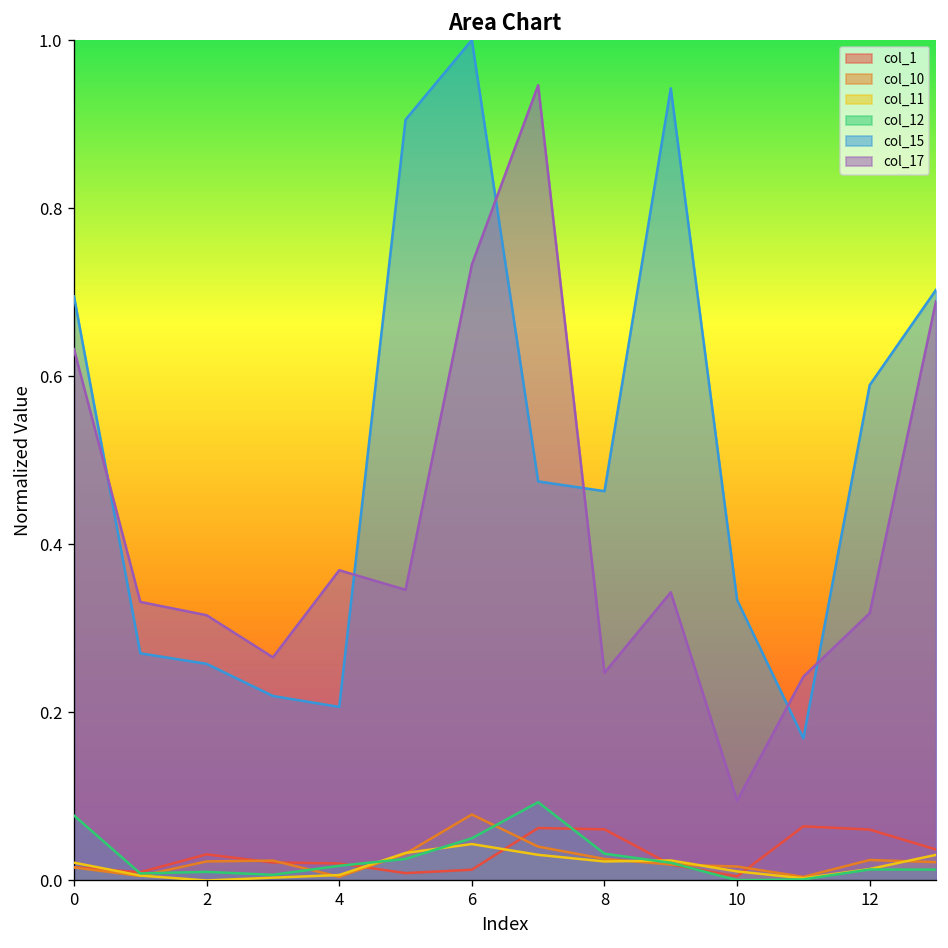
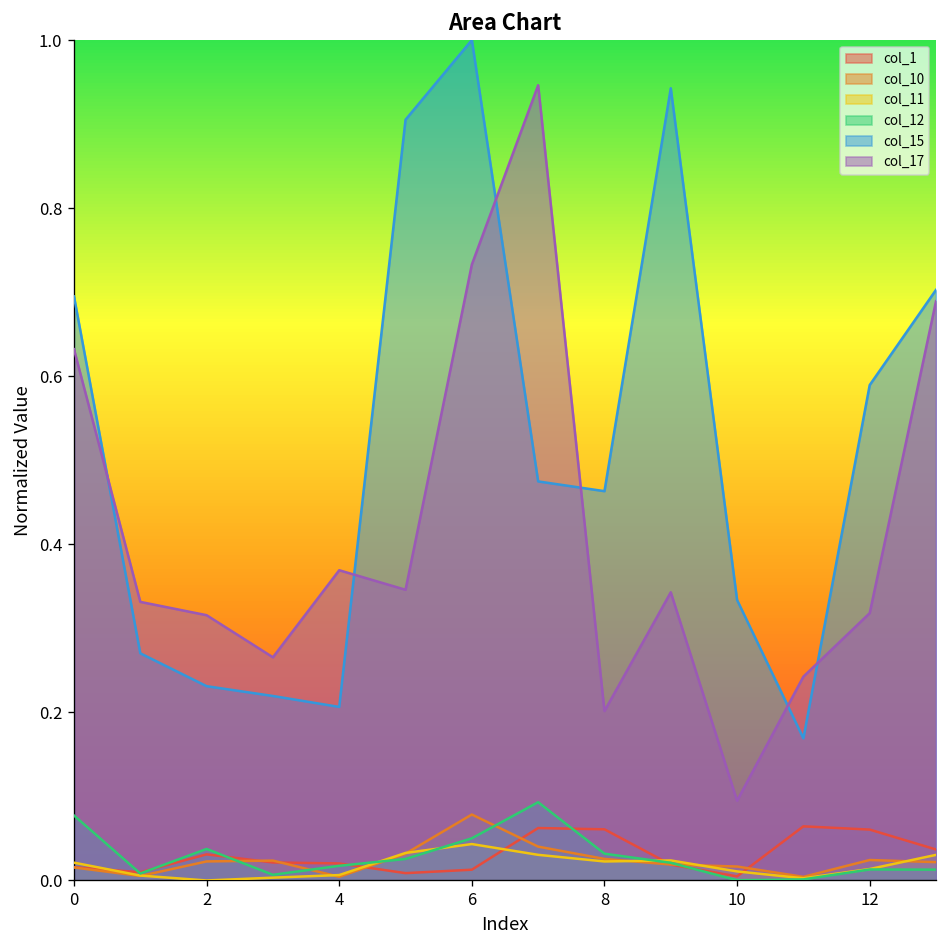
  {
    "col_12": {
      "0": 0.08,
-     "2": 0.01,
+     "2": 0.04,
      "6": 0.05,
      "8": 0.03,
      "10": 0.00
    },
    "col_15": {
      "0": 0.69,
-     "2": 0.26,
+     "2": 0.23,
      "4": 0.21,
      "6": 1.00,
      "8": 0.46,
      "10": 0.33,
      "12": 0.59
    },
    "col_17": {
      "0": 0.63,
      "2": 0.32,
      "4": 0.37,
      "6": 0.73,
-     "8": 0.25,
+     "8": 0.20,
      "10": 0.09,
      "12": 0.32
    }
  }
